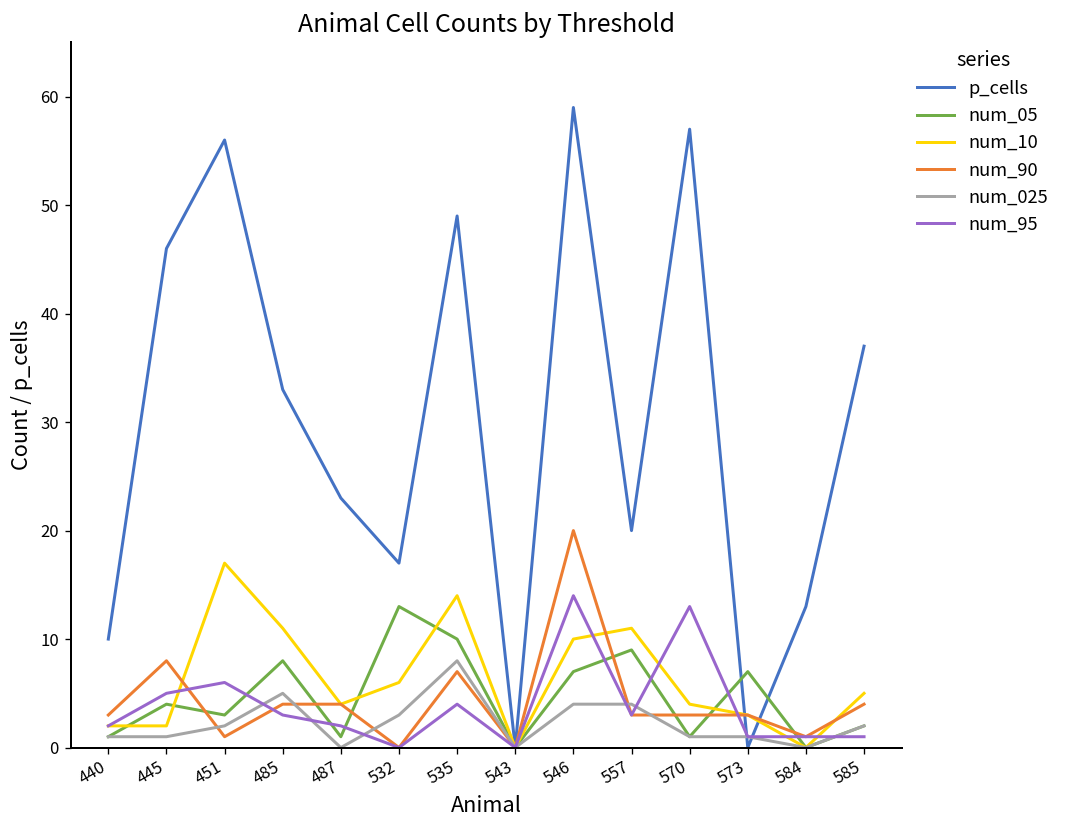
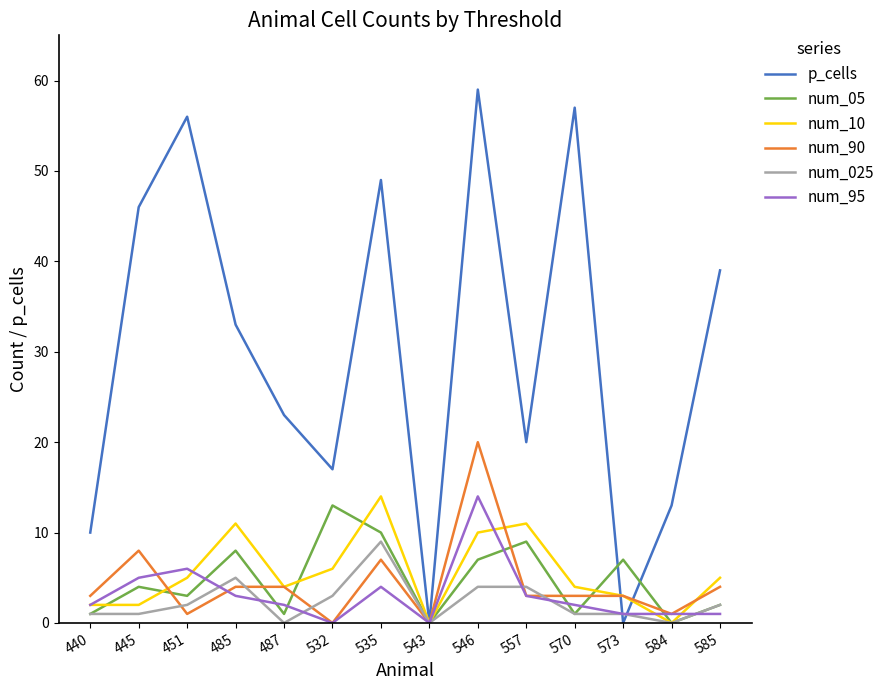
  {
    "p_cells": {
      "440": 10,
      "445": 46,
      "451": 56,
      "485": 33,
      "487": 23,
      "532": 17,
      "535": 49,
      "546": 59,
      "557": 20,
      "570": 57,
      "573": 0,
      "584": 13,
-     "585": 37
+     "585": 39
    },
    "num_05": {
      "445": 4,
      "451": 3,
      "485": 8,
      "487": 1,
      "532": 13,
      "535": 10,
      "546": 7,
      "557": 9,
      "573": 7
    },
    "num_10": {
      "445": 2,
-     "451": 17,
+     "451": 5,
      "485": 11,
      "532": 6,
      "535": 14,
      "546": 10,
      "557": 11,
      "570": 4,
      "585": 5
    },
    "num_90": {
      "440": 3,
      "445": 8,
      "451": 1,
      "485": 4,
      "535": 7,
      "546": 20,
      "570": 3,
      "585": 4
    },
    "num_025": {
      "445": 1,
      "451": 2,
      "485": 5,
      "487": 0,
      "532": 3,
-     "535": 8,
+     "535": 9,
      "546": 4,
      "557": 4
    },
    "num_95": {
      "445": 5,
      "451": 6,
      "485": 3,
      "487": 2,
      "535": 4,
      "546": 14,
-     "570": 13,
+     "570": 2,
      "585": 1
    }
  }
